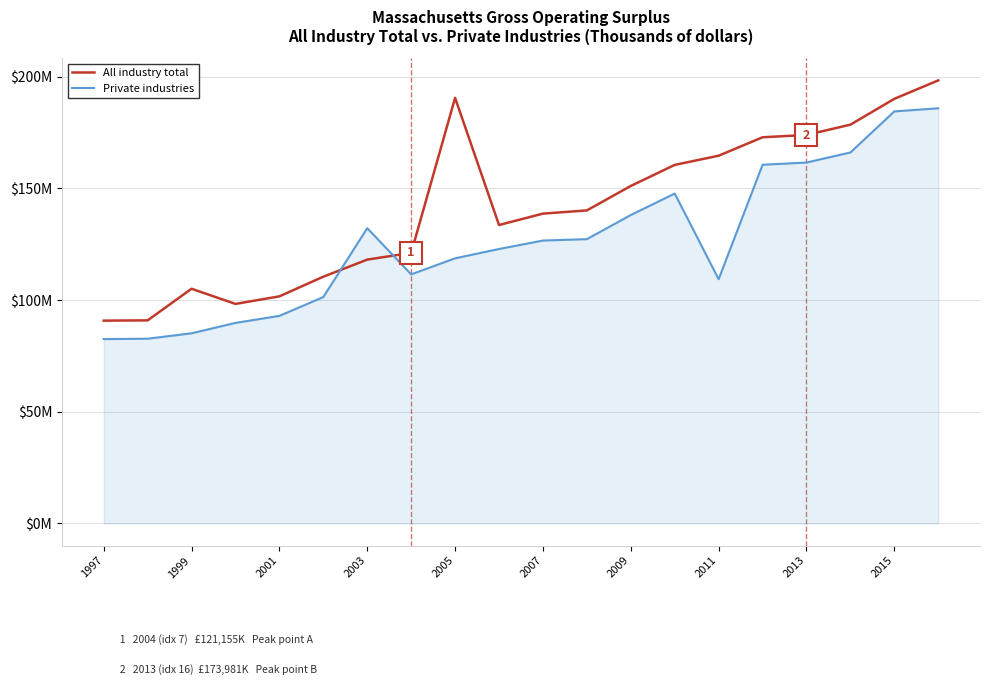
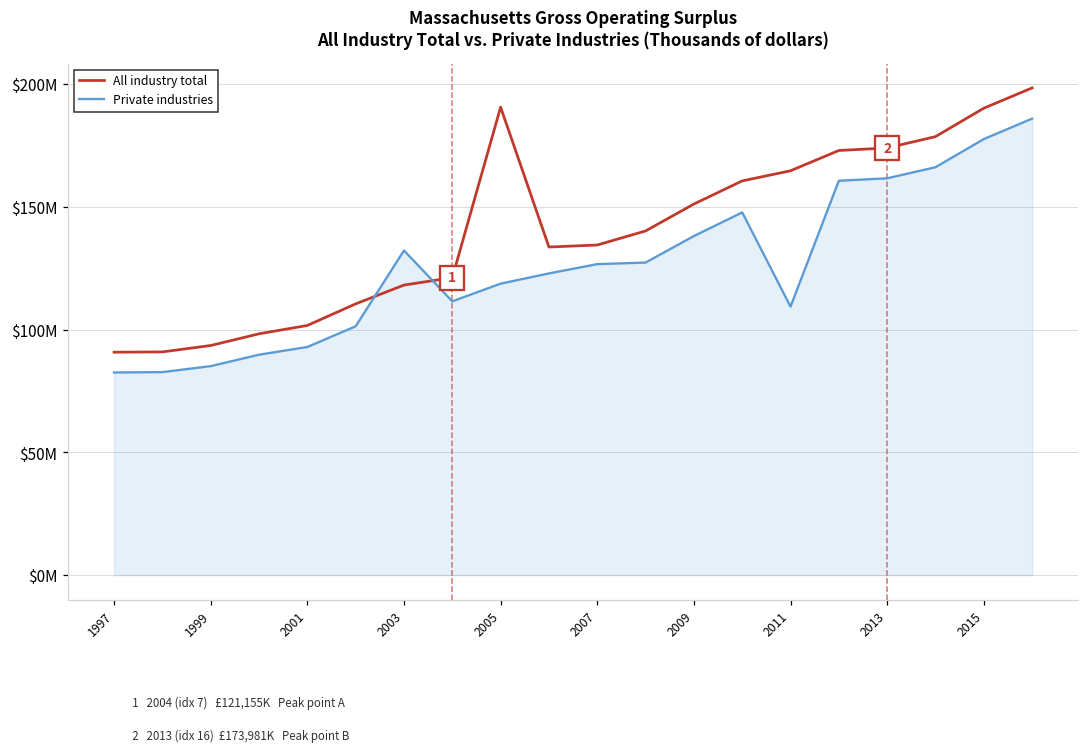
  {
    "All industry total": {
      "1997": "$91000000",
-     "1999": "$105000000",
+     "1999": "$94000000",
      "2001": "$102000000",
      "2003": "$118000000",
      "2005": "$191000000",
-     "2007": "$139000000",
+     "2007": "$134000000",
      "2009": "$151000000",
      "2011": "$165000000",
      "2015": "$190000000"
    },
    "Private industries": {
      "1997": "$83000000",
      "1999": "$85000000",
      "2001": "$93000000",
      "2003": "$132000000",
      "2005": "$119000000",
      "2007": "$127000000",
      "2009": "$138000000",
      "2011": "$109000000",
      "2013": "$162000000",
-     "2015": "$185000000"
+     "2015": "$178000000"
    }
  }
